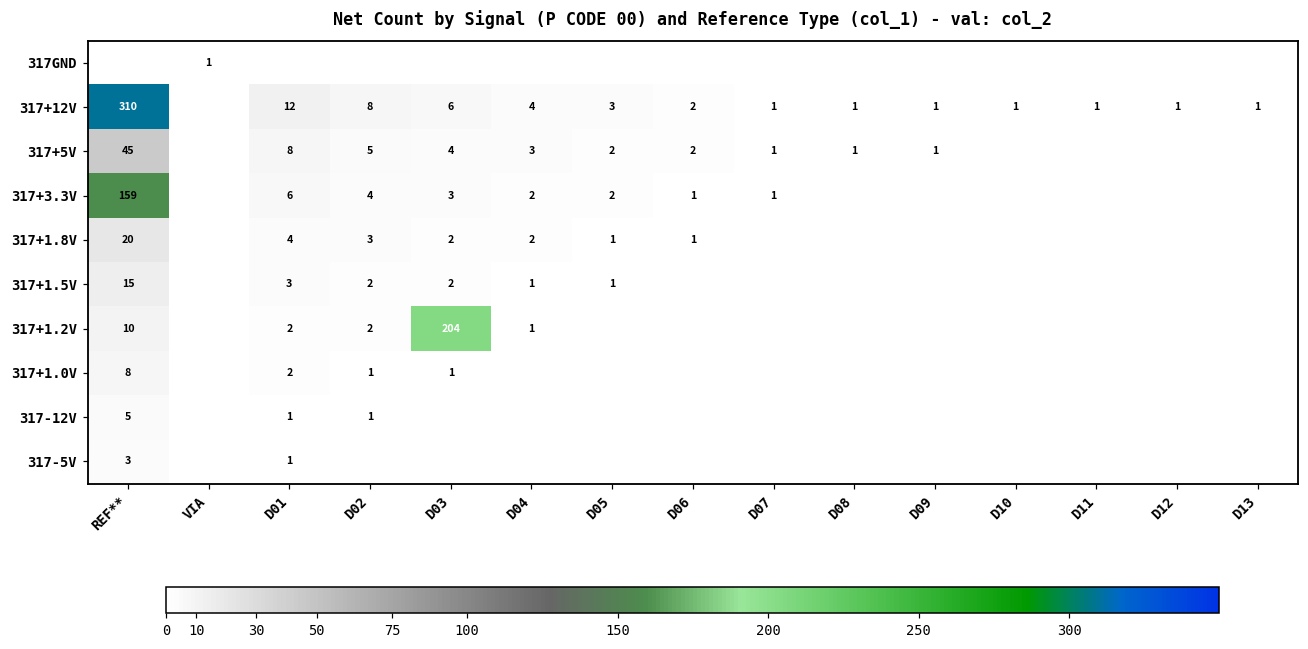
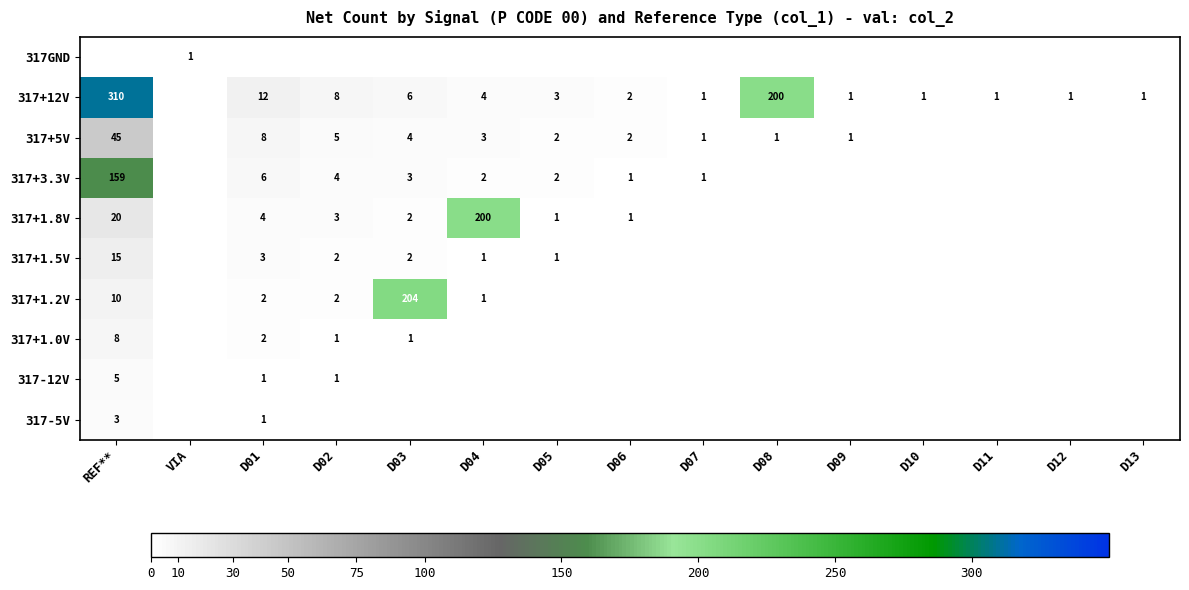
  {
    "317GND": {
      "VIA": 1
    },
    "317+12V": {
      "REF**": 310,
      "D01": 12,
      "D02": 8,
      "D03": 6,
      "D04": 4,
      "D05": 3,
      "D06": 2,
      "D07": 1,
-     "D08": 1,
+     "D08": 200,
      "D09": 1,
      "D10": 1,
      "D11": 1,
      "D12": 1,
      "D13": 1
    },
    "317+5V": {
      "REF**": 45,
      "D01": 8,
      "D02": 5,
      "D03": 4,
      "D04": 3,
      "D05": 2,
      "D06": 2,
      "D07": 1,
      "D08": 1,
      "D09": 1
    },
    "317+3.3V": {
      "REF**": 159,
      "D01": 6,
      "D02": 4,
      "D03": 3,
      "D04": 2,
      "D05": 2,
      "D06": 1,
      "D07": 1
    },
    "317+1.8V": {
      "REF**": 20,
      "D01": 4,
      "D02": 3,
      "D03": 2,
-     "D04": 2,
+     "D04": 200,
      "D05": 1,
      "D06": 1
    },
    "317+1.5V": {
      "REF**": 15,
      "D01": 3,
      "D02": 2,
      "D03": 2,
      "D04": 1,
      "D05": 1
    },
    "317+1.2V": {
      "REF**": 10,
      "D01": 2,
      "D02": 2,
      "D03": 204,
      "D04": 1
    },
    "317+1.0V": {
      "REF**": 8,
      "D01": 2,
      "D02": 1,
      "D03": 1
    },
    "317-12V": {
      "REF**": 5,
      "D01": 1,
      "D02": 1
    },
    "317-5V": {
      "REF**": 3,
      "D01": 1
    }
  }
